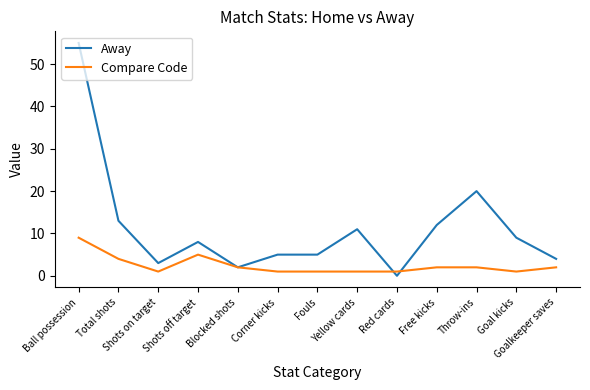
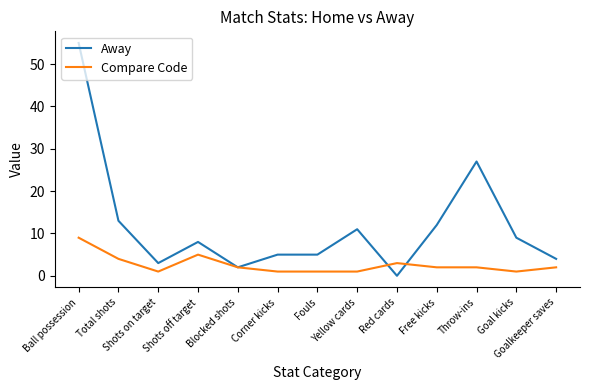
  {
    "Away": {
      "Total shots": 13,
      "Shots on target": 3,
      "Shots off target": 8,
      "Corner kicks": 5,
      "Fouls": 5,
      "Yellow cards": 11,
      "Red cards": 0,
      "Free kicks": 12,
-     "Throw-ins": 20,
+     "Throw-ins": 27,
      "Goal kicks": 9,
      "Goalkeeper saves": 4
    },
    "Compare Code": {
      "Ball possession": 9,
      "Total shots": 4,
      "Shots on target": 1,
      "Shots off target": 5,
      "Corner kicks": 1,
      "Fouls": 1,
      "Yellow cards": 1,
-     "Red cards": 1,
+     "Red cards": 3,
      "Free kicks": 2,
      "Throw-ins": 2,
      "Goal kicks": 1,
      "Goalkeeper saves": 2
    }
  }
